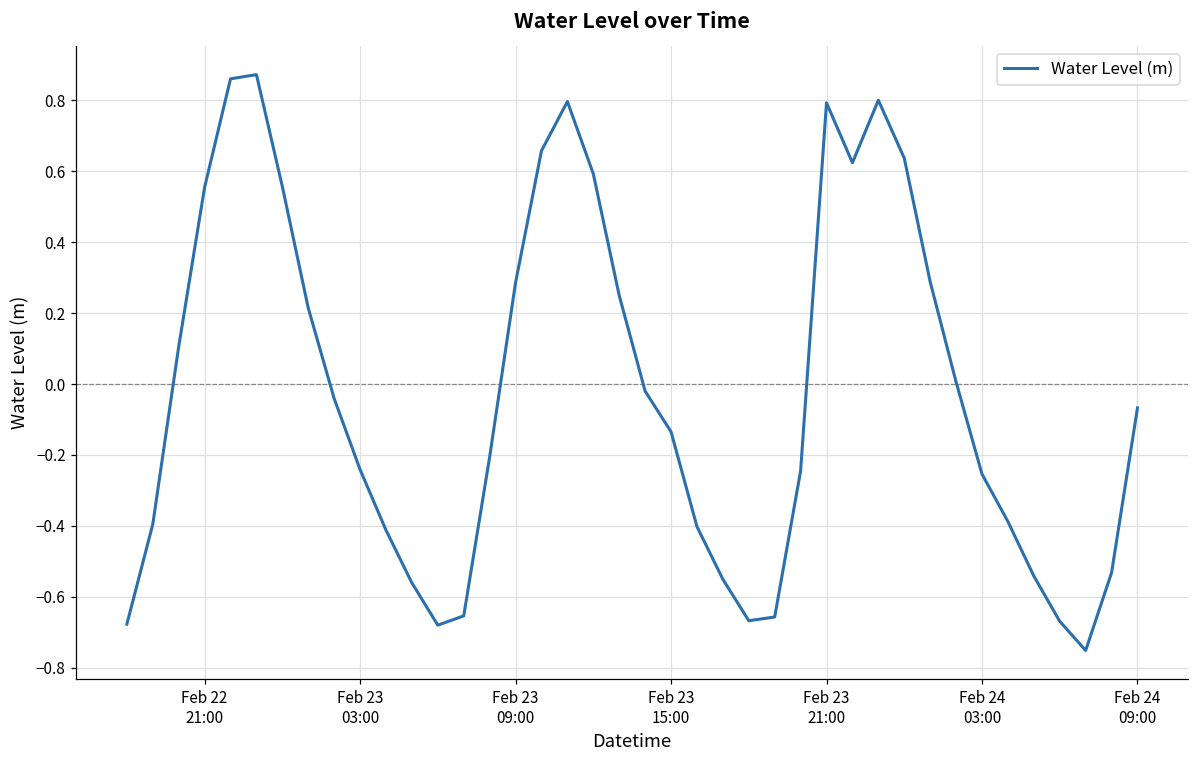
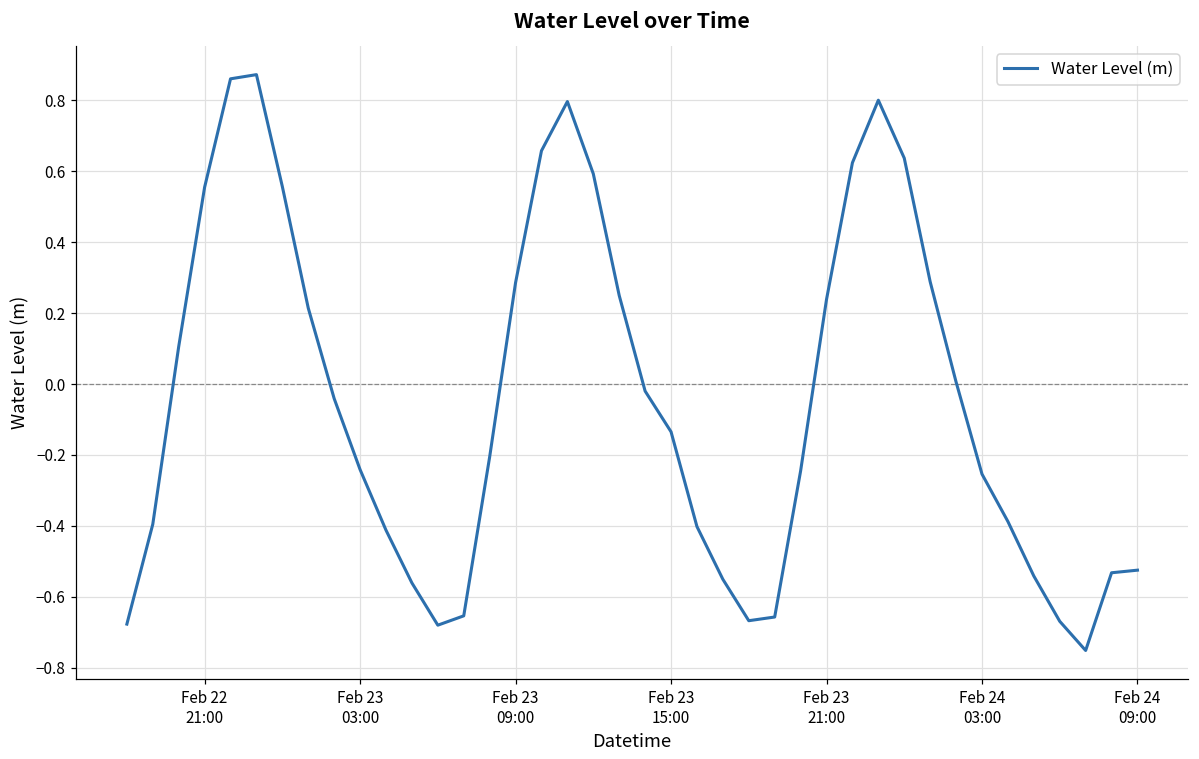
  {
    "Feb 22 21:00": 0.56,
    "Feb 23 03:00": -0.24,
    "Feb 23 09:00": 0.29,
    "Feb 23 15:00": -0.13,
-   "Feb 23 21:00": 0.79,
+   "Feb 23 21:00": 0.24,
    "Feb 24 03:00": -0.25,
-   "Feb 24 09:00": -0.07
+   "Feb 24 09:00": -0.53
  }
